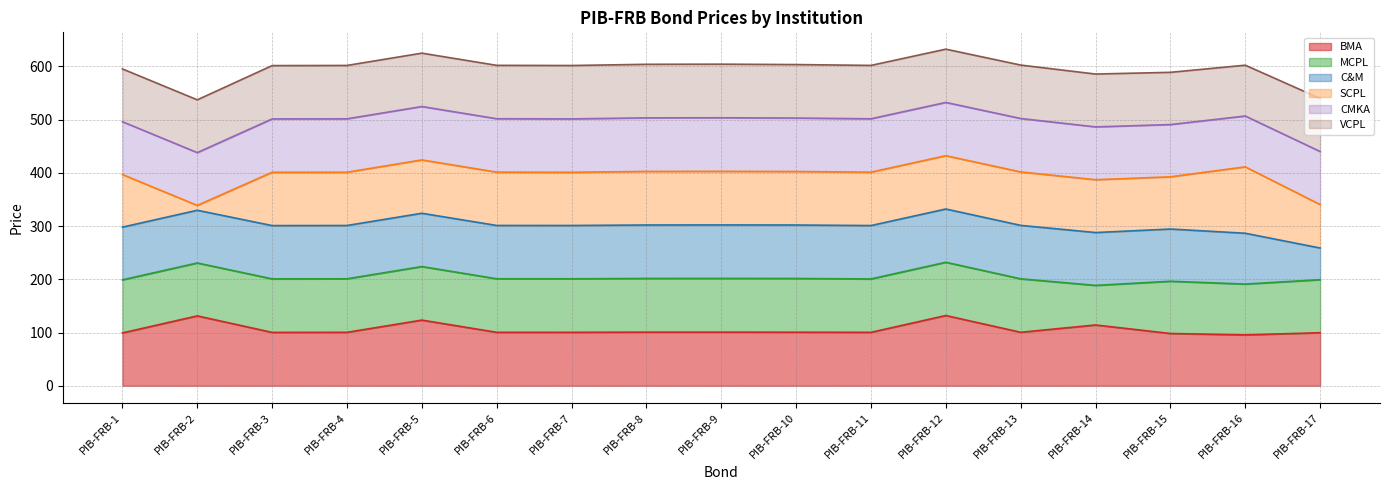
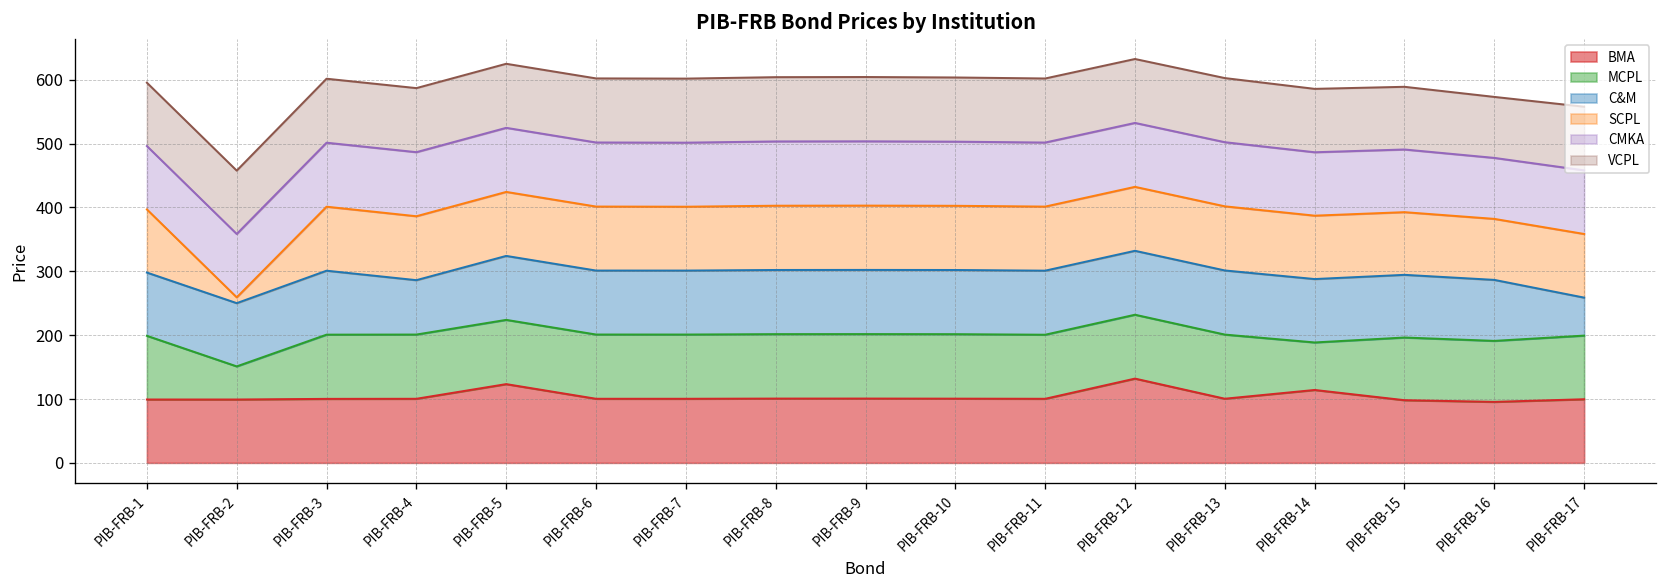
  {
    "BMA": {
      "PIB-FRB-1": 100,
-     "PIB-FRB-2": 130,
+     "PIB-FRB-2": 100,
      "PIB-FRB-3": 100,
      "PIB-FRB-4": 100,
      "PIB-FRB-5": 120,
      "PIB-FRB-6": 100,
      "PIB-FRB-7": 100,
      "PIB-FRB-8": 100,
      "PIB-FRB-9": 100,
      "PIB-FRB-10": 100,
      "PIB-FRB-11": 100,
      "PIB-FRB-12": 130,
      "PIB-FRB-13": 100,
      "PIB-FRB-14": 110,
      "PIB-FRB-15": 100,
      "PIB-FRB-16": 100,
      "PIB-FRB-17": 100
    },
    "MCPL": {
      "PIB-FRB-1": 100,
-     "PIB-FRB-2": 100,
+     "PIB-FRB-2": 50,
      "PIB-FRB-3": 100,
      "PIB-FRB-4": 100,
      "PIB-FRB-5": 100,
      "PIB-FRB-6": 100,
      "PIB-FRB-7": 100,
      "PIB-FRB-8": 100,
      "PIB-FRB-9": 100,
      "PIB-FRB-10": 100,
      "PIB-FRB-11": 100,
      "PIB-FRB-12": 100,
      "PIB-FRB-13": 100,
      "PIB-FRB-14": 70,
      "PIB-FRB-15": 100,
      "PIB-FRB-16": 100,
      "PIB-FRB-17": 100
    },
    "C&M": {
      "PIB-FRB-1": 100,
      "PIB-FRB-2": 100,
      "PIB-FRB-3": 100,
-     "PIB-FRB-4": 100,
+     "PIB-FRB-4": 90,
      "PIB-FRB-5": 100,
      "PIB-FRB-6": 100,
      "PIB-FRB-7": 100,
      "PIB-FRB-8": 100,
      "PIB-FRB-9": 100,
      "PIB-FRB-10": 100,
      "PIB-FRB-11": 100,
      "PIB-FRB-12": 100,
      "PIB-FRB-13": 100,
      "PIB-FRB-14": 100,
      "PIB-FRB-15": 100,
      "PIB-FRB-16": 100,
      "PIB-FRB-17": 60
    },
    "SCPL": {
      "PIB-FRB-1": 100,
      "PIB-FRB-2": 10,
      "PIB-FRB-3": 100,
      "PIB-FRB-4": 100,
      "PIB-FRB-5": 100,
      "PIB-FRB-6": 100,
      "PIB-FRB-7": 100,
      "PIB-FRB-8": 100,
      "PIB-FRB-9": 100,
      "PIB-FRB-10": 100,
      "PIB-FRB-11": 100,
      "PIB-FRB-12": 100,
      "PIB-FRB-13": 100,
      "PIB-FRB-14": 100,
      "PIB-FRB-15": 100,
-     "PIB-FRB-16": 120,
-     "PIB-FRB-17": 80
+     "PIB-FRB-16": 100,
+     "PIB-FRB-17": 100
    }
  }
